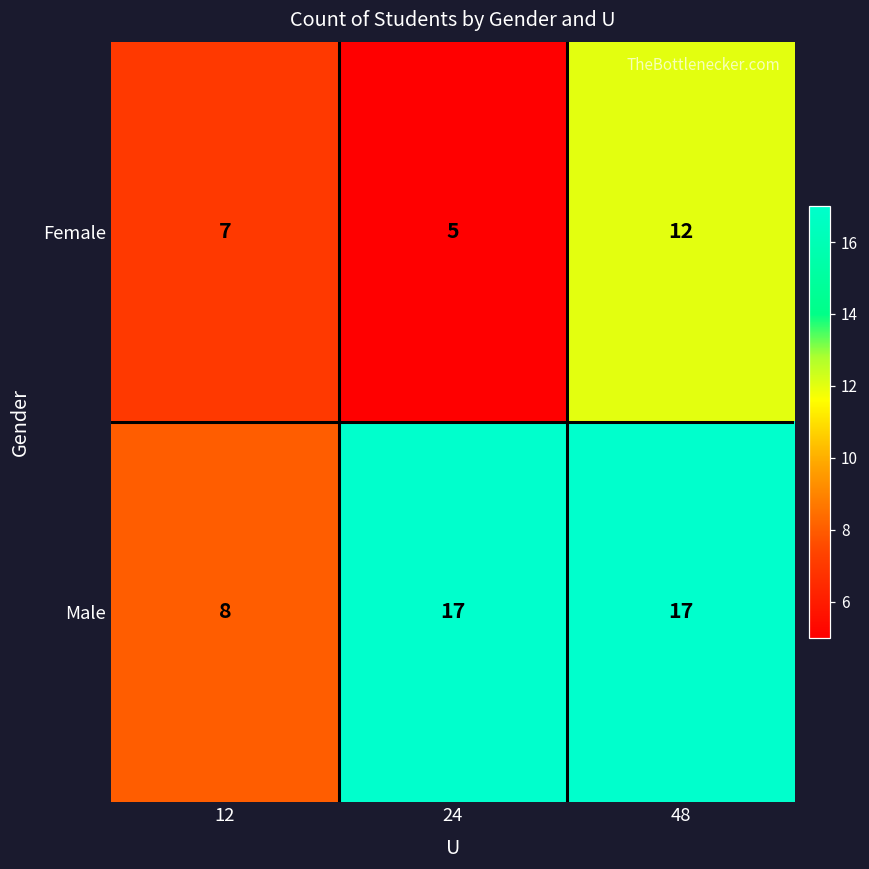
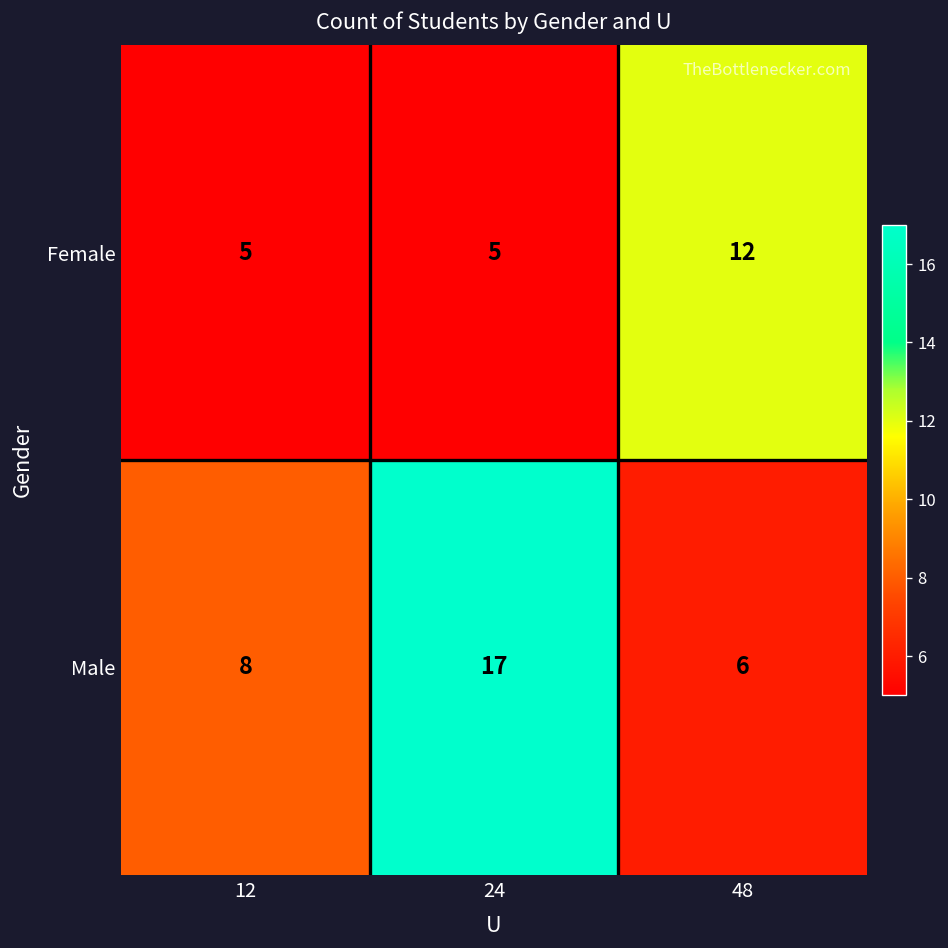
  {
    "Female": {
-     "12": 7,
+     "12": 5,
      "24": 5
    },
    "Male": {
      "12": 8,
      "24": 17,
-     "48": 17
+     "48": 6
    }
  }
